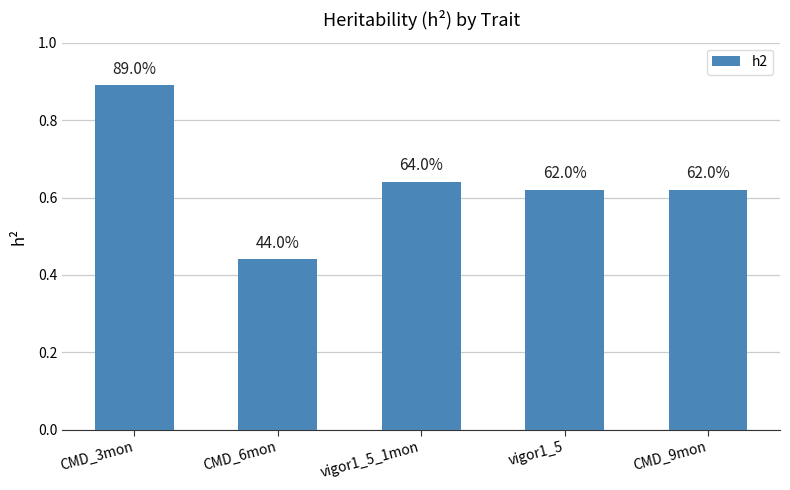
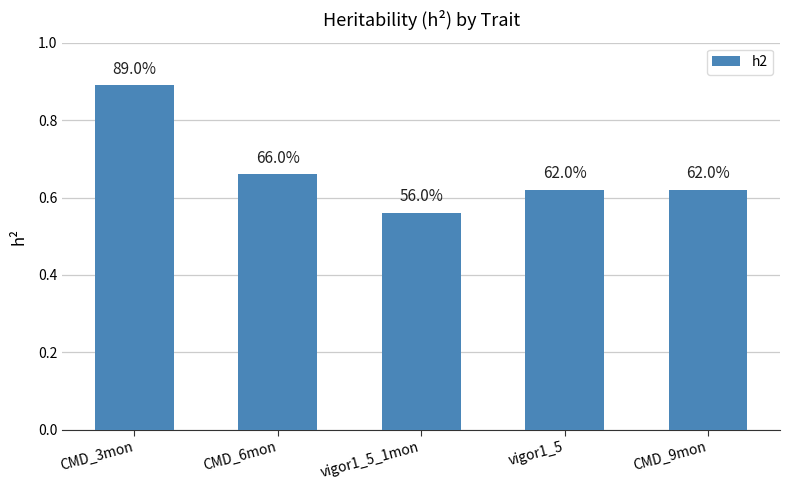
  {
    "CMD_3mon": "89.0%",
-   "CMD_6mon": "44.0%",
-   "vigor1_5_1mon": "64.0%",
+   "CMD_6mon": "66.0%",
+   "vigor1_5_1mon": "56.0%",
    "vigor1_5": "62.0%",
    "CMD_9mon": "62.0%"
  }
